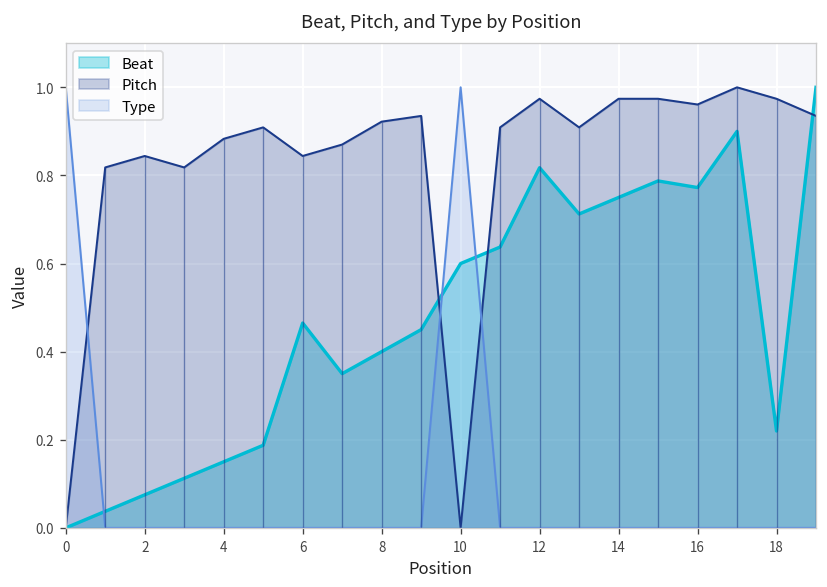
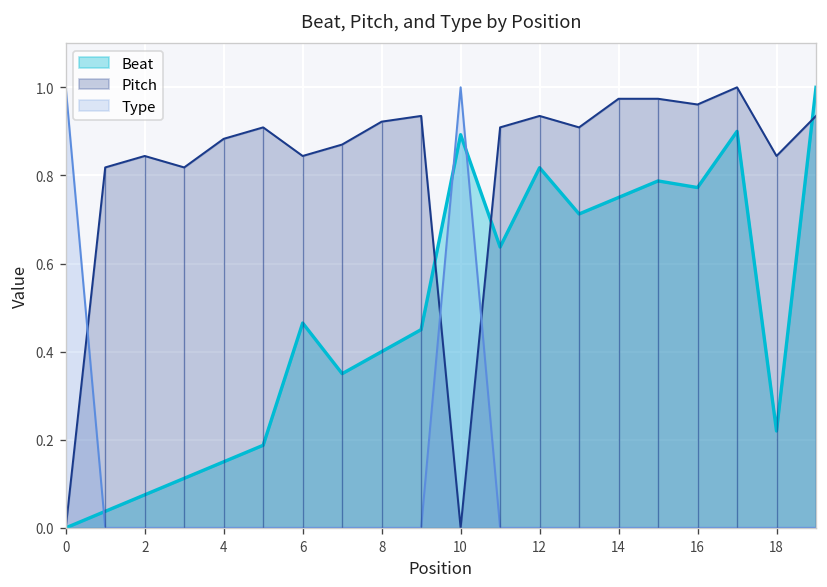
  {
    "Beat": {
      "2": 0.08,
      "4": 0.15,
      "6": 0.46,
      "8": 0.40,
-     "10": 0.60,
+     "10": 0.89,
      "12": 0.82,
      "14": 0.75,
      "16": 0.77,
      "18": 0.22
    },
    "Pitch": {
      "2": 0.84,
      "4": 0.88,
      "6": 0.84,
      "8": 0.92,
      "10": 0.00,
-     "12": 0.97,
+     "12": 0.94,
      "14": 0.97,
      "16": 0.96,
-     "18": 0.97
+     "18": 0.84
    },
    "Type": {
      "0": 1.00,
      "2": 0.00,
      "4": 0.00,
      "6": 0.00,
      "8": 0.00,
      "10": 1.00,
      "12": 0.00,
      "14": 0.00,
      "16": 0.00,
      "18": 0.00
    }
  }
